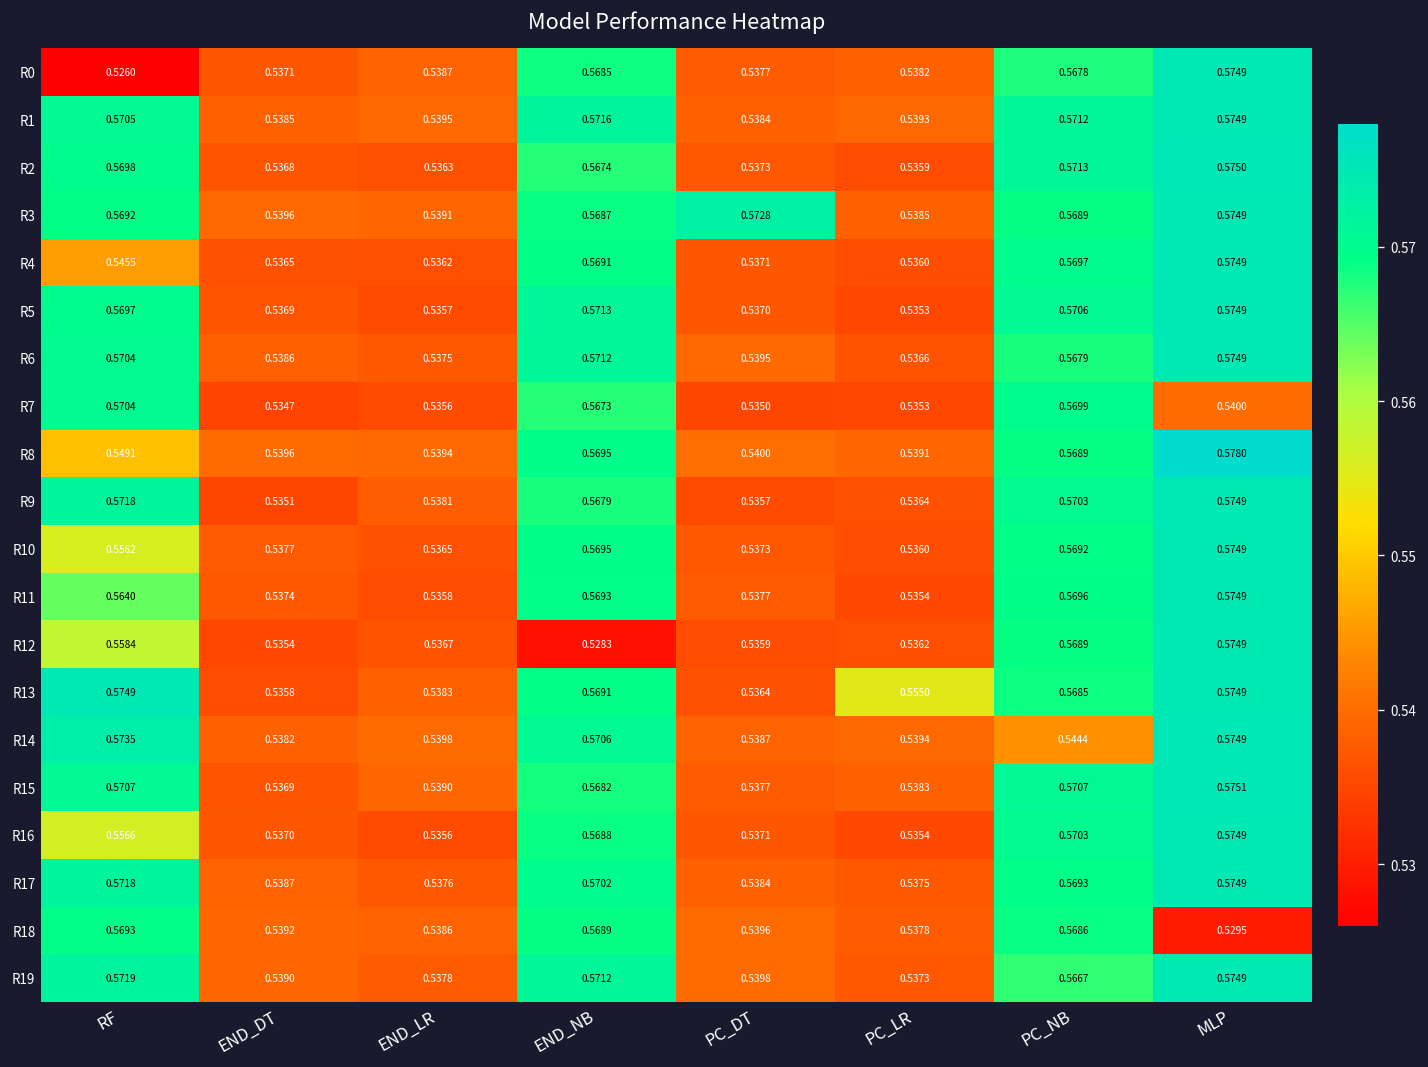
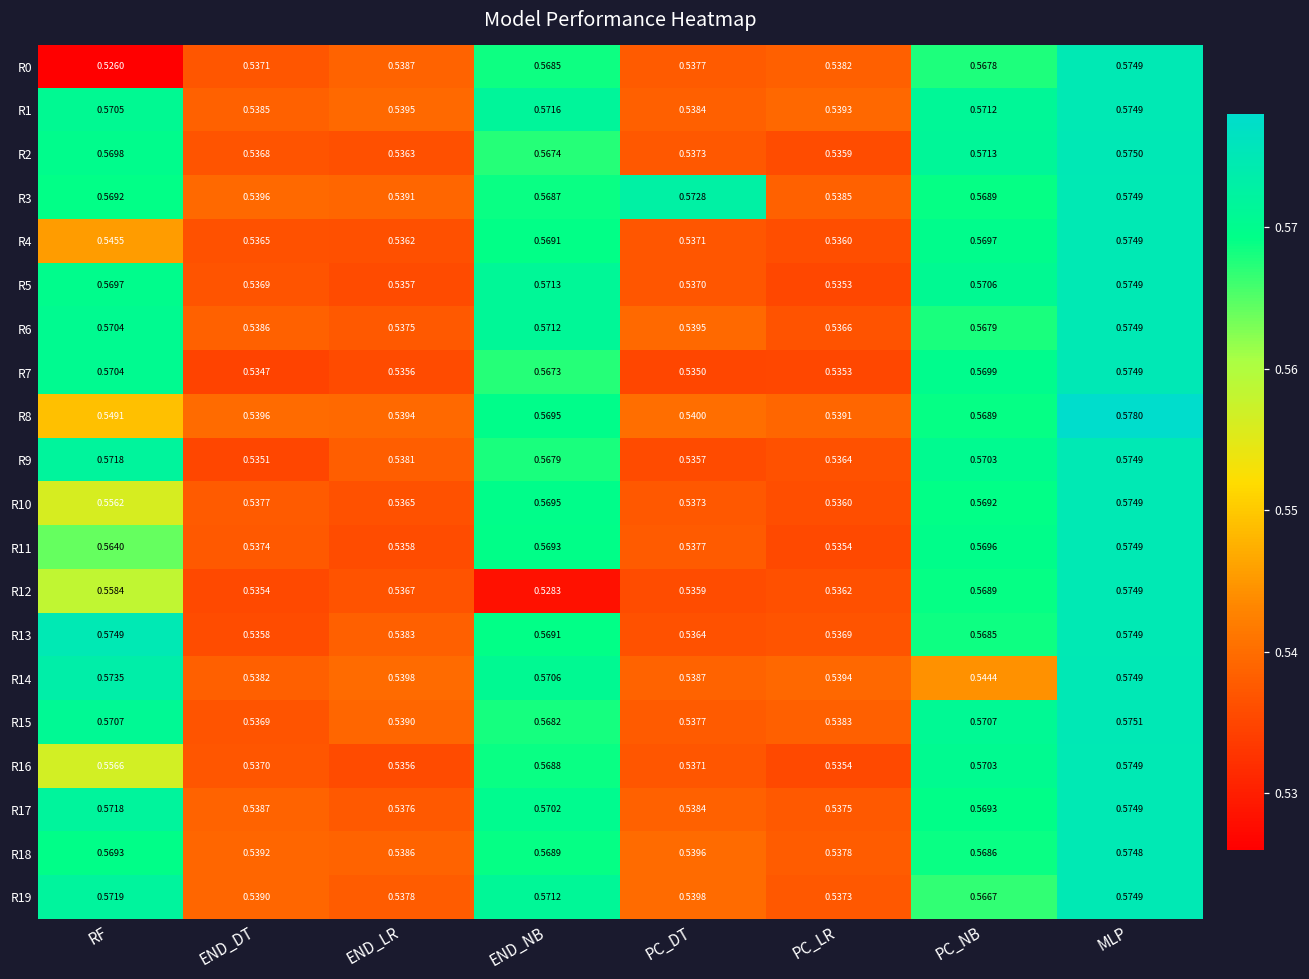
  {
    "R0": {
      "RF": 0.5260,
      "END_DT": 0.5371,
      "END_LR": 0.5387,
      "END_NB": 0.5685,
      "PC_DT": 0.5377,
      "PC_LR": 0.5382,
      "PC_NB": 0.5678,
      "MLP": 0.5749
    },
    "R1": {
      "RF": 0.5705,
      "END_DT": 0.5385,
      "END_LR": 0.5395,
      "END_NB": 0.5716,
      "PC_DT": 0.5384,
      "PC_LR": 0.5393,
      "PC_NB": 0.5712,
      "MLP": 0.5749
    },
    "R2": {
      "RF": 0.5698,
      "END_DT": 0.5368,
      "END_LR": 0.5363,
      "END_NB": 0.5674,
      "PC_DT": 0.5373,
      "PC_LR": 0.5359,
      "PC_NB": 0.5713,
      "MLP": 0.5750
    },
    "R3": {
      "RF": 0.5692,
      "END_DT": 0.5396,
      "END_LR": 0.5391,
      "END_NB": 0.5687,
      "PC_DT": 0.5728,
      "PC_LR": 0.5385,
      "PC_NB": 0.5689,
      "MLP": 0.5749
    },
    "R4": {
      "RF": 0.5455,
      "END_DT": 0.5365,
      "END_LR": 0.5362,
      "END_NB": 0.5691,
      "PC_DT": 0.5371,
      "PC_LR": 0.5360,
      "PC_NB": 0.5697,
      "MLP": 0.5749
    },
    "R5": {
      "RF": 0.5697,
      "END_DT": 0.5369,
      "END_LR": 0.5357,
      "END_NB": 0.5713,
      "PC_DT": 0.5370,
      "PC_LR": 0.5353,
      "PC_NB": 0.5706,
      "MLP": 0.5749
    },
    "R6": {
      "RF": 0.5704,
      "END_DT": 0.5386,
      "END_LR": 0.5375,
      "END_NB": 0.5712,
      "PC_DT": 0.5395,
      "PC_LR": 0.5366,
      "PC_NB": 0.5679,
      "MLP": 0.5749
    },
    "R7": {
      "RF": 0.5704,
      "END_DT": 0.5347,
      "END_LR": 0.5356,
      "END_NB": 0.5673,
      "PC_DT": 0.5350,
      "PC_LR": 0.5353,
      "PC_NB": 0.5699,
-     "MLP": 0.5400
+     "MLP": 0.5749
    },
    "R8": {
      "RF": 0.5491,
      "END_DT": 0.5396,
      "END_LR": 0.5394,
      "END_NB": 0.5695,
      "PC_DT": 0.5400,
      "PC_LR": 0.5391,
      "PC_NB": 0.5689,
      "MLP": 0.5780
    },
    "R9": {
      "RF": 0.5718,
      "END_DT": 0.5351,
      "END_LR": 0.5381,
      "END_NB": 0.5679,
      "PC_DT": 0.5357,
      "PC_LR": 0.5364,
      "PC_NB": 0.5703,
      "MLP": 0.5749
    },
    "R10": {
      "RF": 0.5562,
      "END_DT": 0.5377,
      "END_LR": 0.5365,
      "END_NB": 0.5695,
      "PC_DT": 0.5373,
      "PC_LR": 0.5360,
      "PC_NB": 0.5692,
      "MLP": 0.5749
    },
    "R11": {
      "RF": 0.5640,
      "END_DT": 0.5374,
      "END_LR": 0.5358,
      "END_NB": 0.5693,
      "PC_DT": 0.5377,
      "PC_LR": 0.5354,
      "PC_NB": 0.5696,
      "MLP": 0.5749
    },
    "R12": {
      "RF": 0.5584,
      "END_DT": 0.5354,
      "END_LR": 0.5367,
      "END_NB": 0.5283,
      "PC_DT": 0.5359,
      "PC_LR": 0.5362,
      "PC_NB": 0.5689,
      "MLP": 0.5749
    },
    "R13": {
      "RF": 0.5749,
      "END_DT": 0.5358,
      "END_LR": 0.5383,
      "END_NB": 0.5691,
      "PC_DT": 0.5364,
-     "PC_LR": 0.5550,
+     "PC_LR": 0.5369,
      "PC_NB": 0.5685,
      "MLP": 0.5749
    },
    "R14": {
      "RF": 0.5735,
      "END_DT": 0.5382,
      "END_LR": 0.5398,
      "END_NB": 0.5706,
      "PC_DT": 0.5387,
      "PC_LR": 0.5394,
      "PC_NB": 0.5444,
      "MLP": 0.5749
    },
    "R15": {
      "RF": 0.5707,
      "END_DT": 0.5369,
      "END_LR": 0.5390,
      "END_NB": 0.5682,
      "PC_DT": 0.5377,
      "PC_LR": 0.5383,
      "PC_NB": 0.5707,
      "MLP": 0.5751
    },
    "R16": {
      "RF": 0.5566,
      "END_DT": 0.5370,
      "END_LR": 0.5356,
      "END_NB": 0.5688,
      "PC_DT": 0.5371,
      "PC_LR": 0.5354,
      "PC_NB": 0.5703,
      "MLP": 0.5749
    },
    "R17": {
      "RF": 0.5718,
      "END_DT": 0.5387,
      "END_LR": 0.5376,
      "END_NB": 0.5702,
      "PC_DT": 0.5384,
      "PC_LR": 0.5375,
      "PC_NB": 0.5693,
      "MLP": 0.5749
    },
    "R18": {
      "RF": 0.5693,
      "END_DT": 0.5392,
      "END_LR": 0.5386,
      "END_NB": 0.5689,
      "PC_DT": 0.5396,
      "PC_LR": 0.5378,
      "PC_NB": 0.5686,
-     "MLP": 0.5295
+     "MLP": 0.5748
    },
    "R19": {
      "RF": 0.5719,
      "END_DT": 0.5390,
      "END_LR": 0.5378,
      "END_NB": 0.5712,
      "PC_DT": 0.5398,
      "PC_LR": 0.5373,
      "PC_NB": 0.5667,
      "MLP": 0.5749
    }
  }
